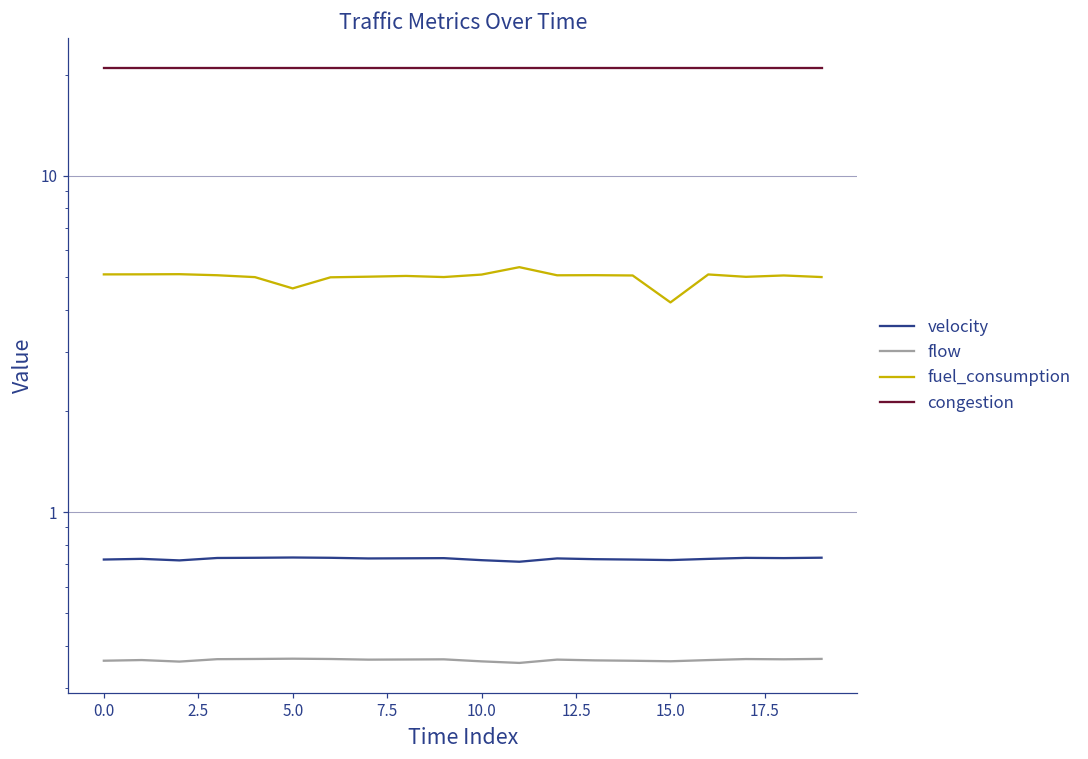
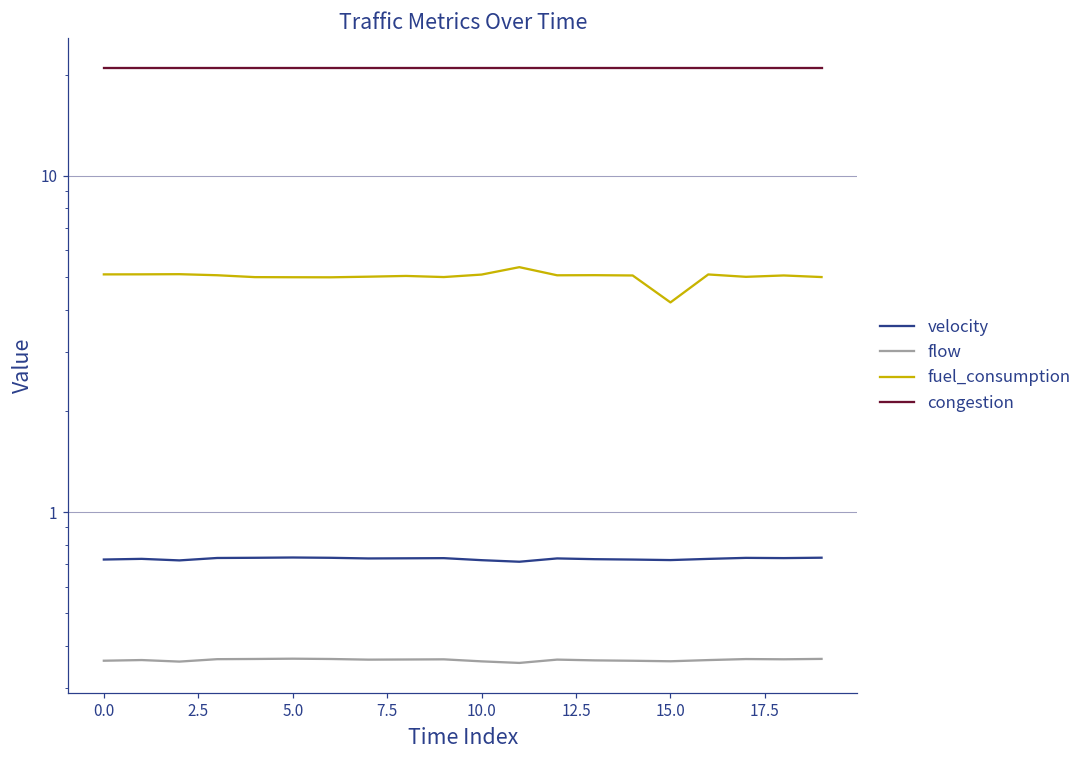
  {
    "velocity": {
      "0.0": 0.72,
      "5.0": 0.73,
      "10.0": 0.72,
      "15.0": 0.72
    },
    "flow": {
      "0.0": 0.36,
      "5.0": 0.37,
      "10.0": 0.36,
      "15.0": 0.36
    },
    "fuel_consumption": {
      "0.0": 5.1,
-     "5.0": 4.6,
+     "5.0": 5.0,
      "10.0": 5.1,
      "15.0": 4.2
    },
    "congestion": {
      "0.0": 21,
      "5.0": 21,
      "10.0": 21,
      "15.0": 21
    }
  }
